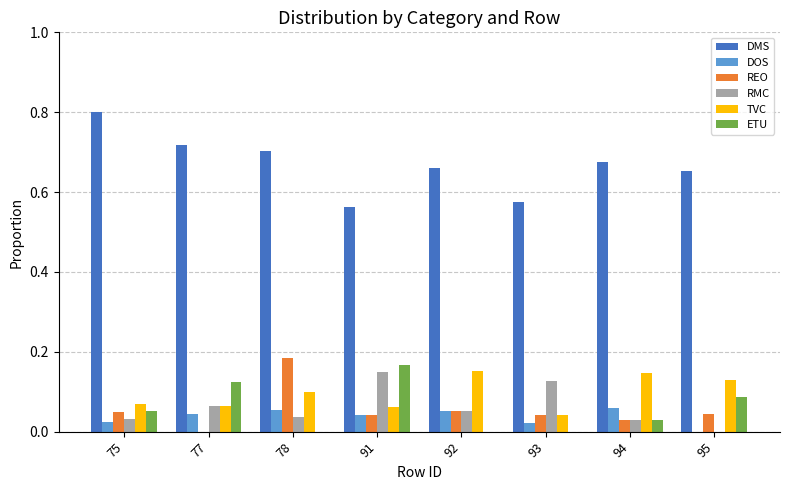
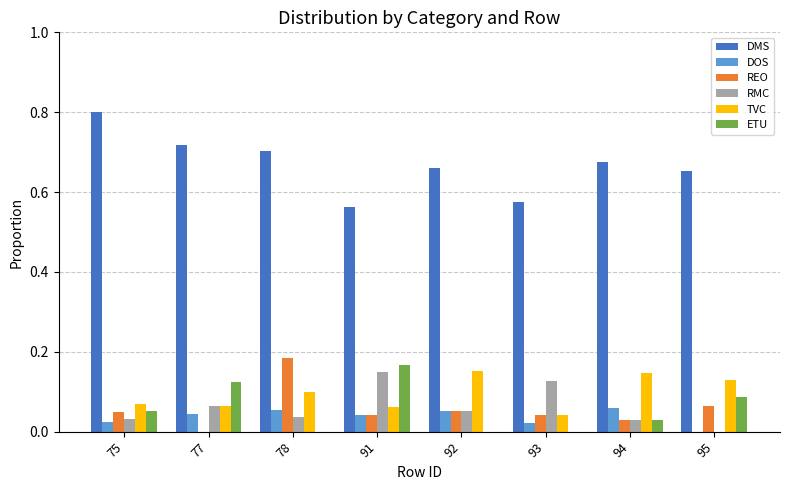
  {
    "REO": {
      "75": 0.05,
      "77": 0.00,
      "78": 0.19,
      "91": 0.04,
      "92": 0.05,
      "93": 0.04,
      "94": 0.03,
-     "95": 0.04
+     "95": 0.07
    },
    "RMC": {
      "75": 0.03,
      "77": 0.07,
      "78": 0.04,
      "91": 0.15,
      "92": 0.05,
      "93": 0.13,
      "94": 0.03,
      "95": 0.00
    },
    "TVC": {
      "75": 0.07,
      "77": 0.07,
      "78": 0.10,
      "91": 0.06,
      "92": 0.15,
      "93": 0.04,
      "94": 0.15,
      "95": 0.13
    },
    "ETU": {
      "75": 0.05,
      "77": 0.12,
      "78": 0.00,
      "91": 0.17,
      "92": 0.00,
      "93": 0.00,
      "94": 0.03,
      "95": 0.09
    }
  }
